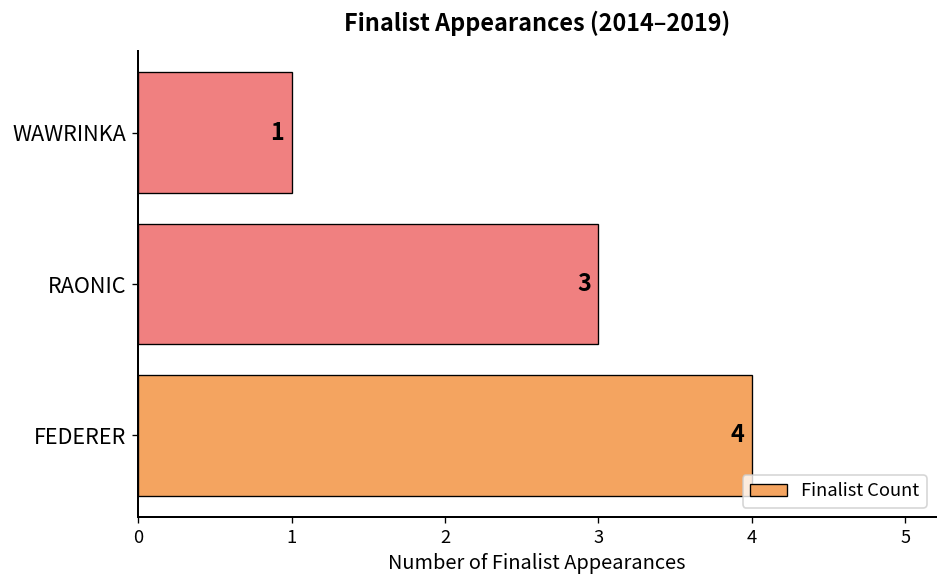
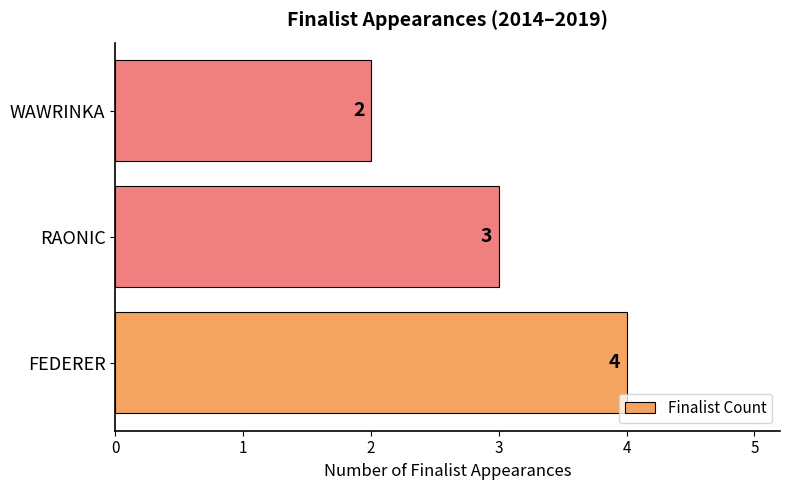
  {
-   "WAWRINKA": 1,
+   "WAWRINKA": 2,
    "RAONIC": 3,
    "FEDERER": 4
  }
